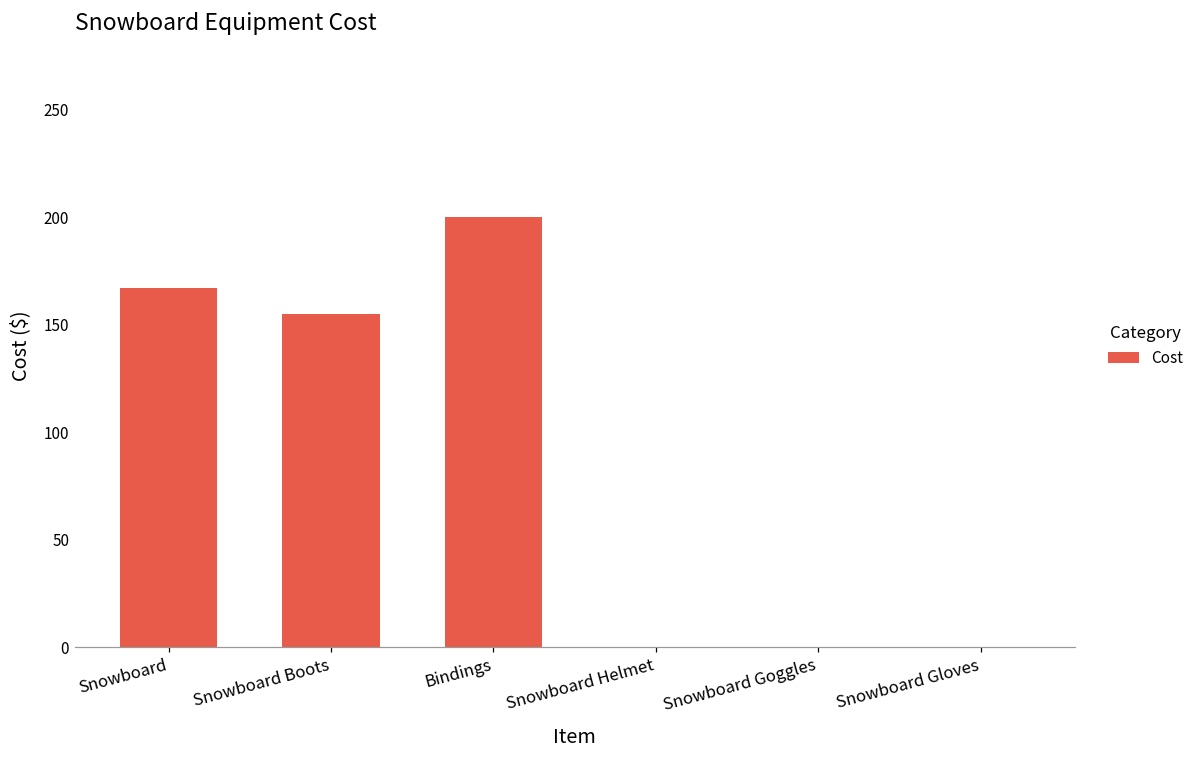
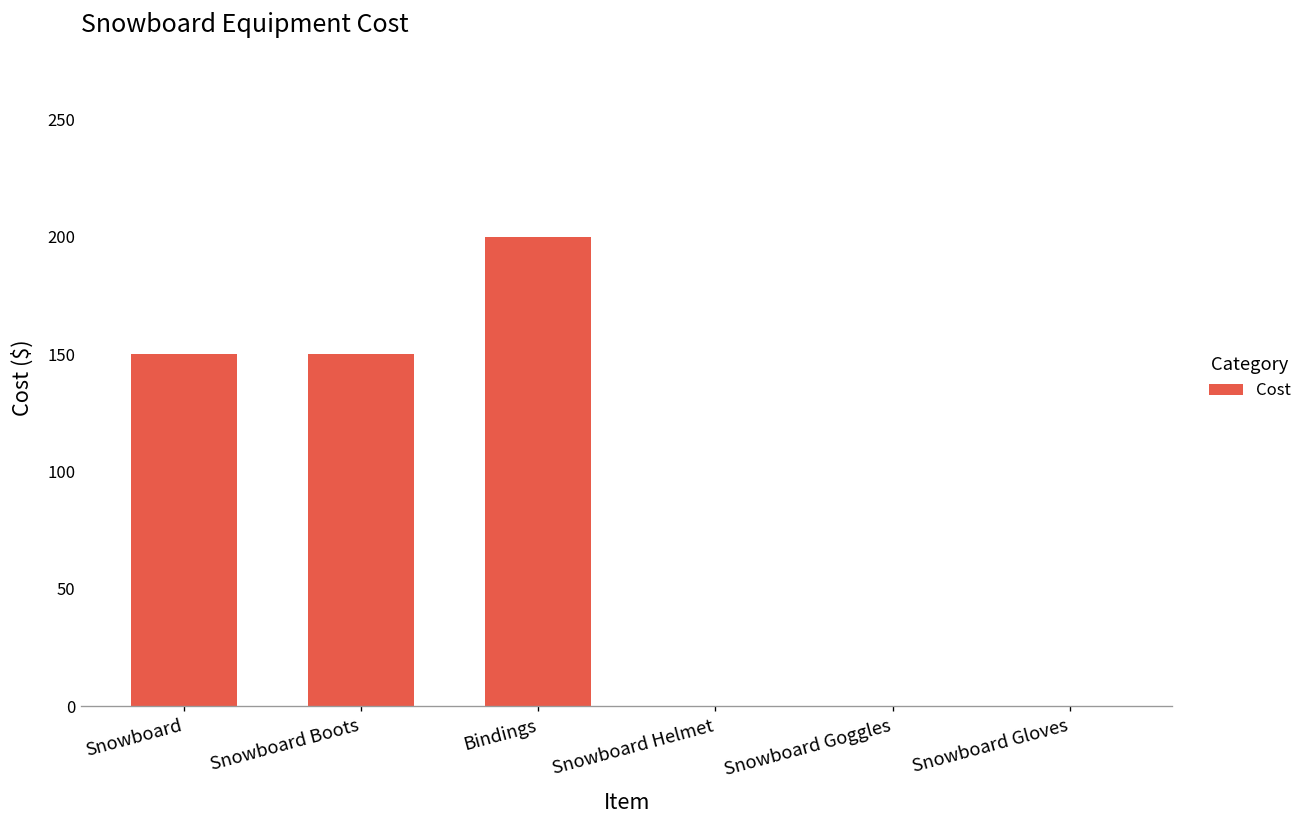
  {
-   "Snowboard": 167,
-   "Snowboard Boots": 155,
+   "Snowboard": 150,
+   "Snowboard Boots": 150,
    "Bindings": 200,
    "Snowboard Helmet": 0,
    "Snowboard Goggles": 0,
    "Snowboard Gloves": 0
  }
